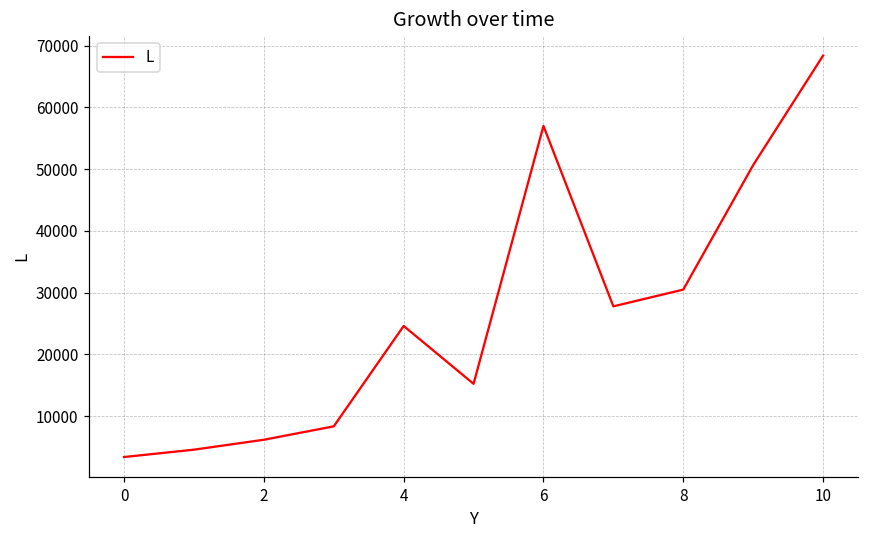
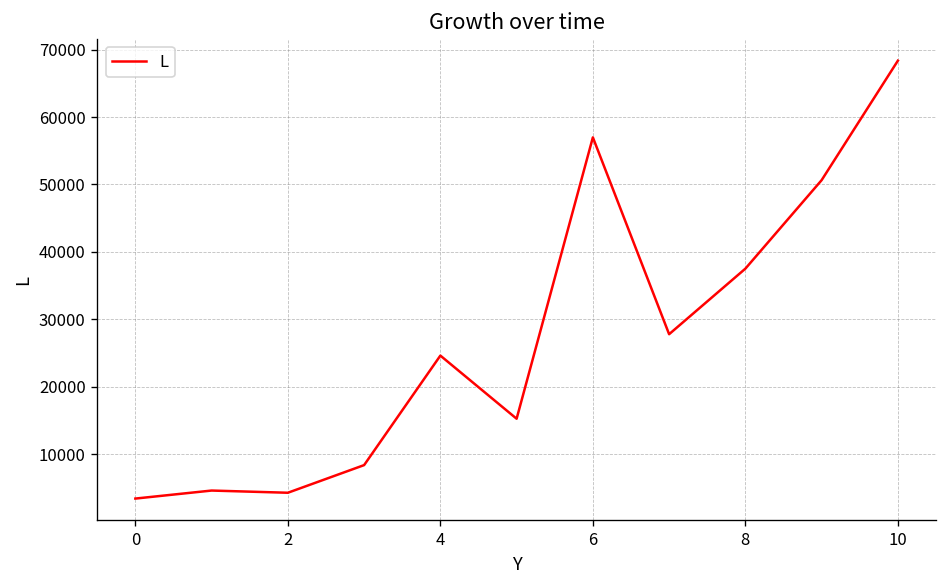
  {
    "0": 3000,
-   "2": 6000,
+   "2": 4000,
    "4": 25000,
    "6": 57000,
-   "8": 30000,
+   "8": 38000,
    "10": 68000
  }
